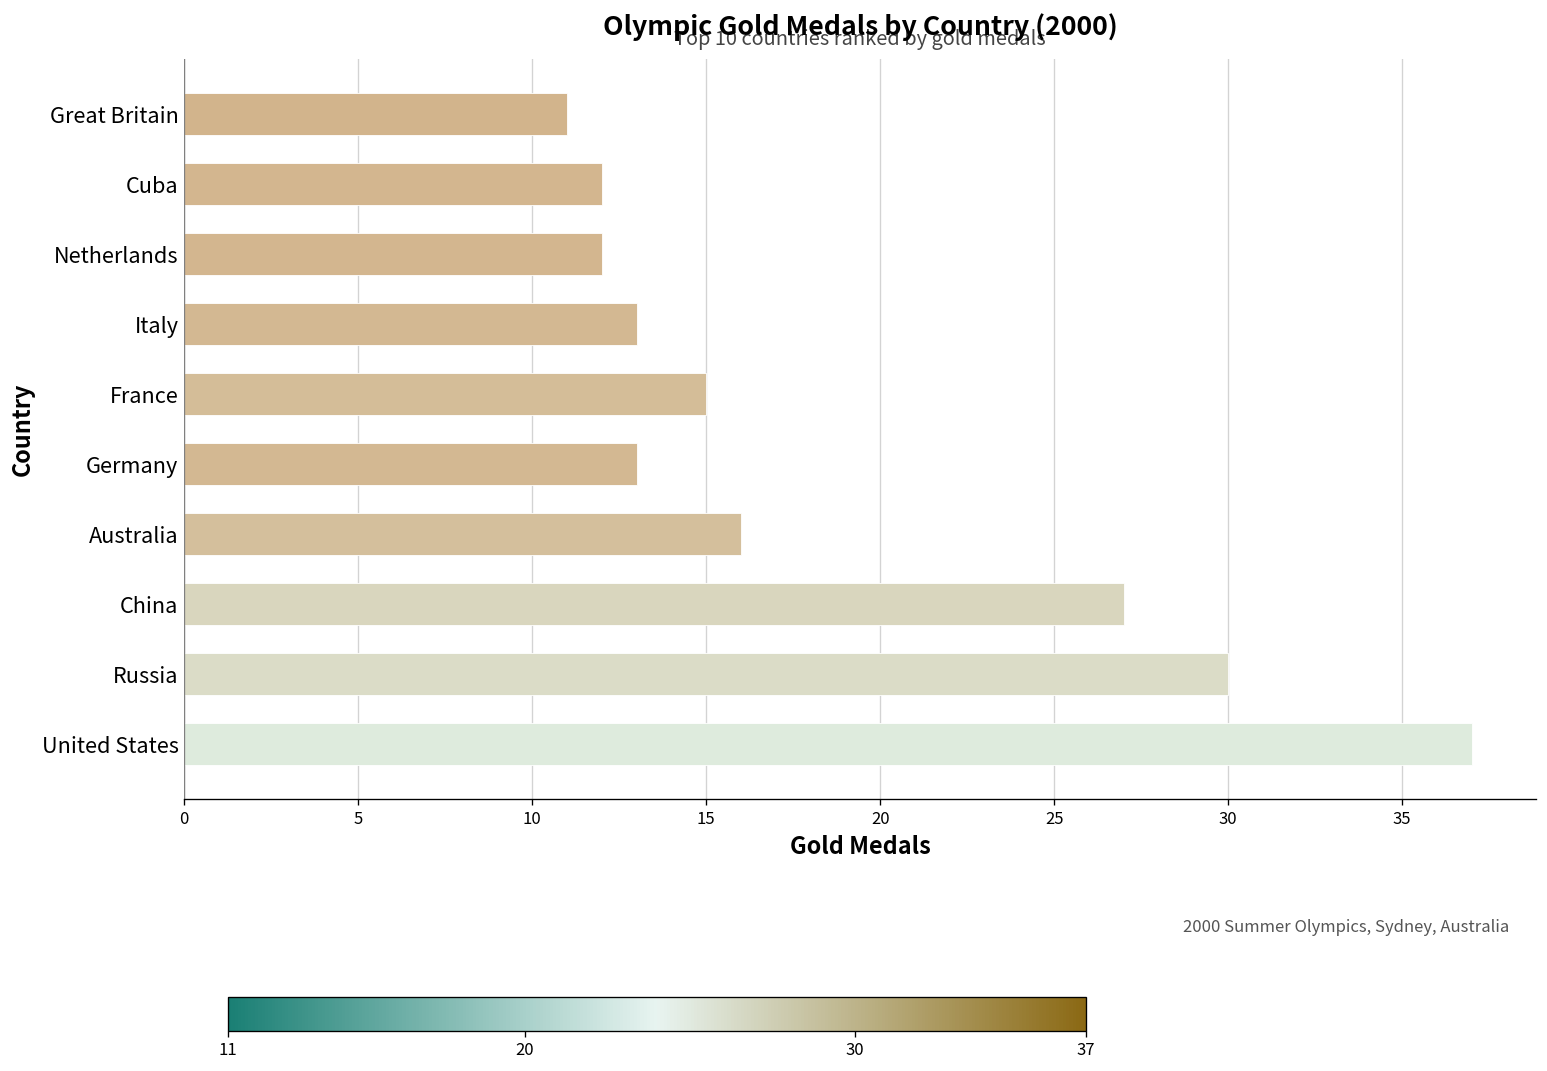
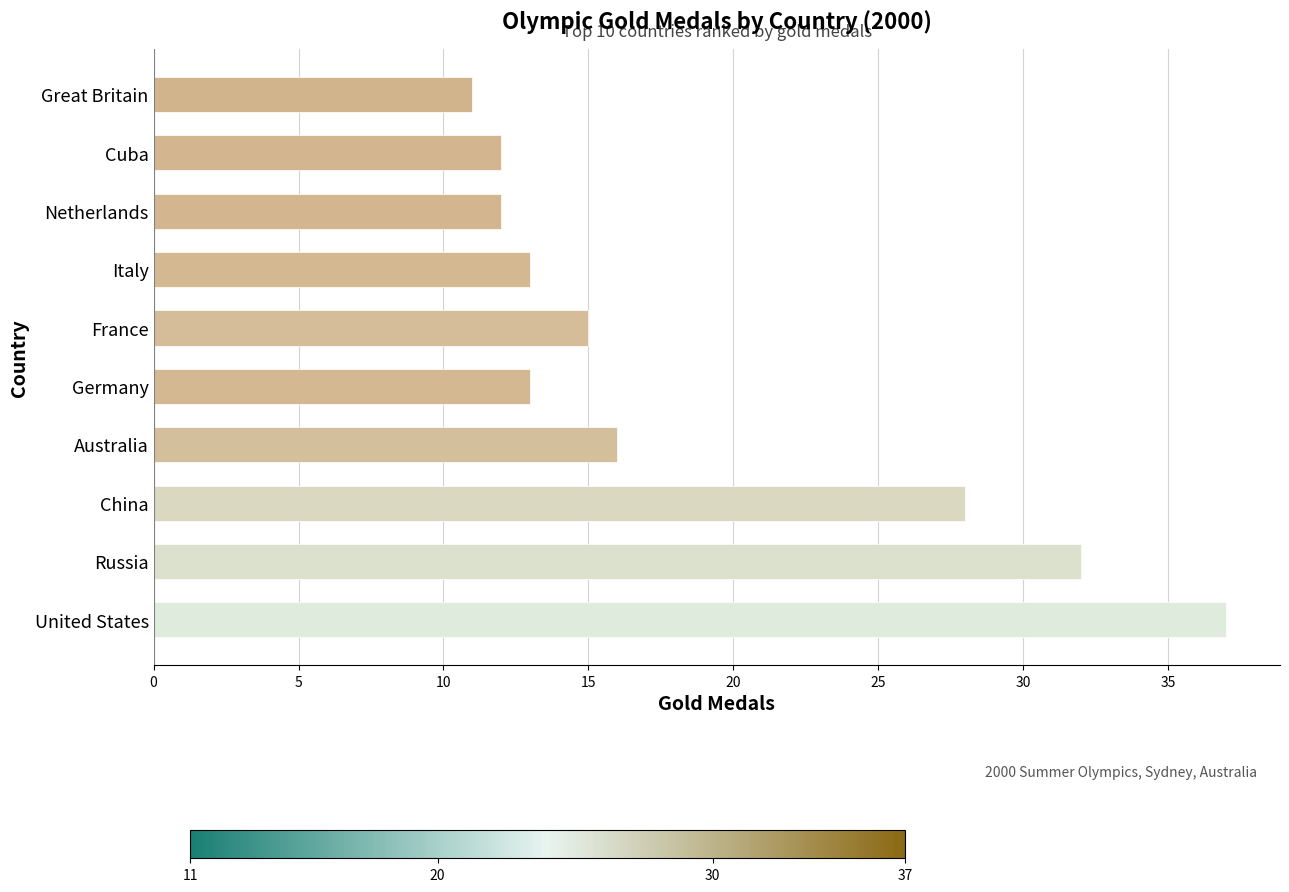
  {
    "Great Britain": 11,
    "Cuba": 12,
    "Netherlands": 12,
    "Italy": 13,
    "France": 15,
    "Germany": 13,
    "Australia": 16,
-   "China": 27,
-   "Russia": 30,
+   "China": 28,
+   "Russia": 32,
    "United States": 37
  }
